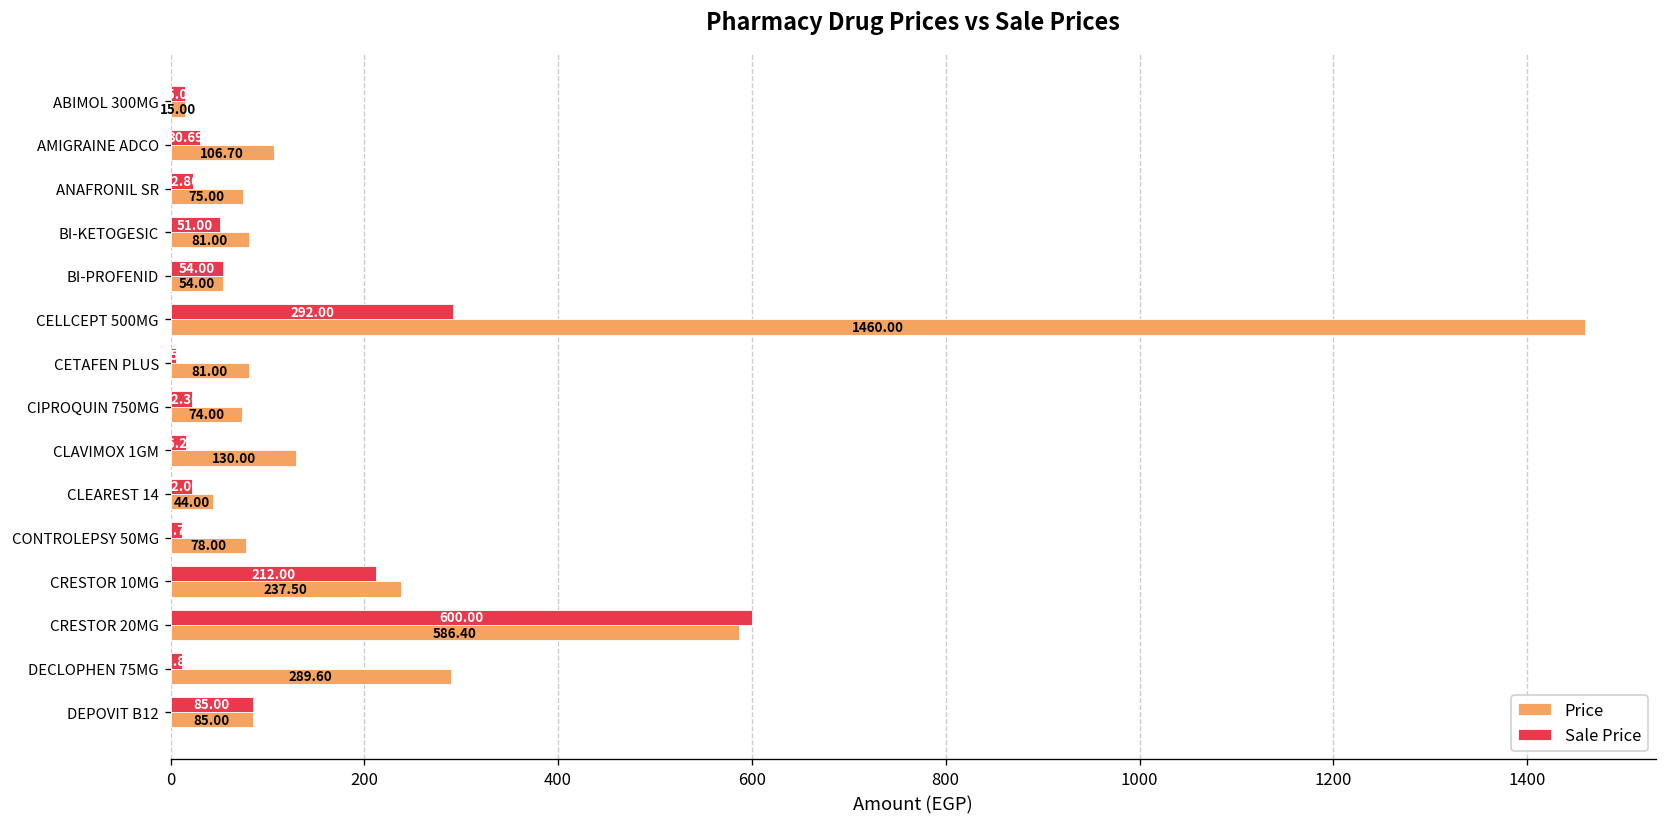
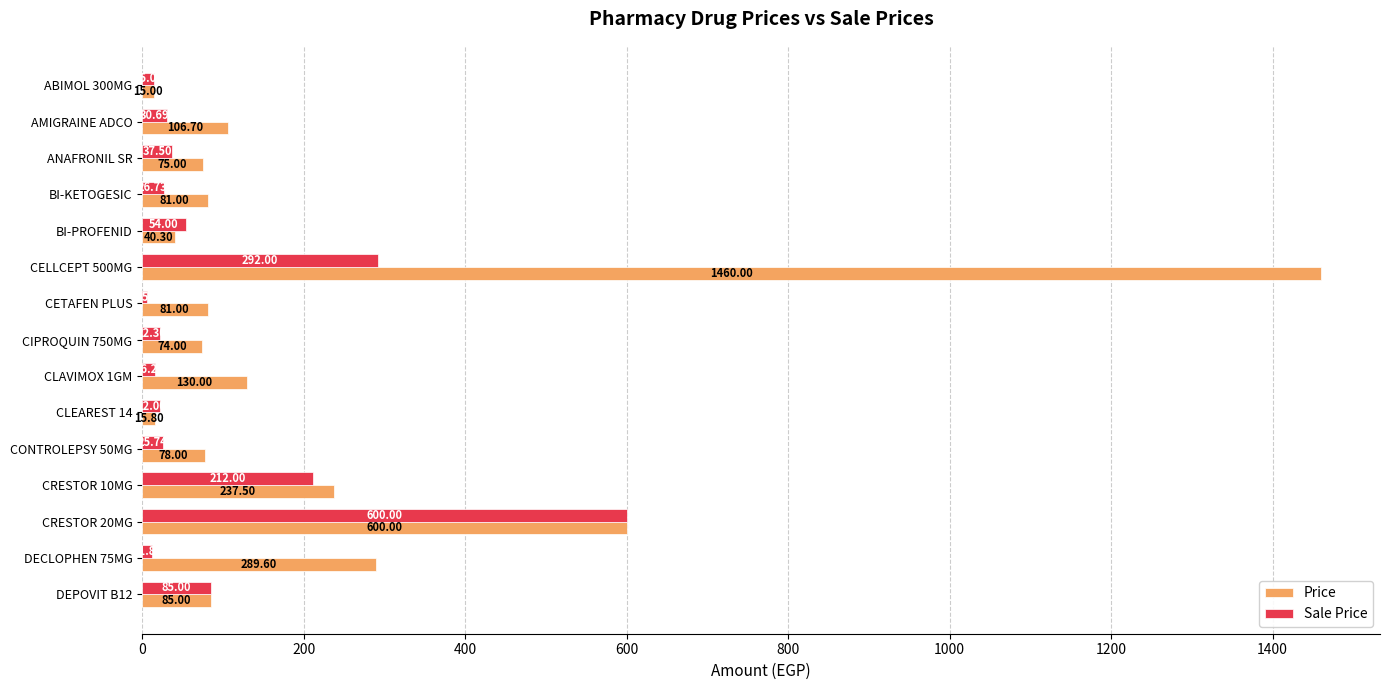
  {
    "Price": {
      "ABIMOL 300MG": 15.00,
      "AMIGRAINE ADCO": 106.70,
      "ANAFRONIL SR": 75.00,
      "BI-KETOGESIC": 81.00,
-     "BI-PROFENID": 54.00,
+     "BI-PROFENID": 40.30,
      "CELLCEPT 500MG": 1460.00,
      "CETAFEN PLUS": 81.00,
      "CIPROQUIN 750MG": 74.00,
      "CLAVIMOX 1GM": 130.00,
-     "CLEAREST 14": 44.00,
+     "CLEAREST 14": 15.80,
      "CONTROLEPSY 50MG": 78.00,
      "CRESTOR 10MG": 237.50,
-     "CRESTOR 20MG": 586.40,
+     "CRESTOR 20MG": 600.00,
      "DECLOPHEN 75MG": 289.60,
      "DEPOVIT B12": 85.00
    },
    "Sale Price": {
      "AMIGRAINE ADCO": 30.69,
-     "ANAFRONIL SR": 20,
-     "BI-KETOGESIC": 51.00,
+     "ANAFRONIL SR": 40,
+     "BI-KETOGESIC": 26.73,
      "BI-PROFENID": 54.00,
      "CELLCEPT 500MG": 292.00,
-     "CONTROLEPSY 50MG": 10,
+     "CONTROLEPSY 50MG": 30,
      "CRESTOR 10MG": 212.00,
      "CRESTOR 20MG": 600.00,
      "DEPOVIT B12": 85.00
    }
  }
